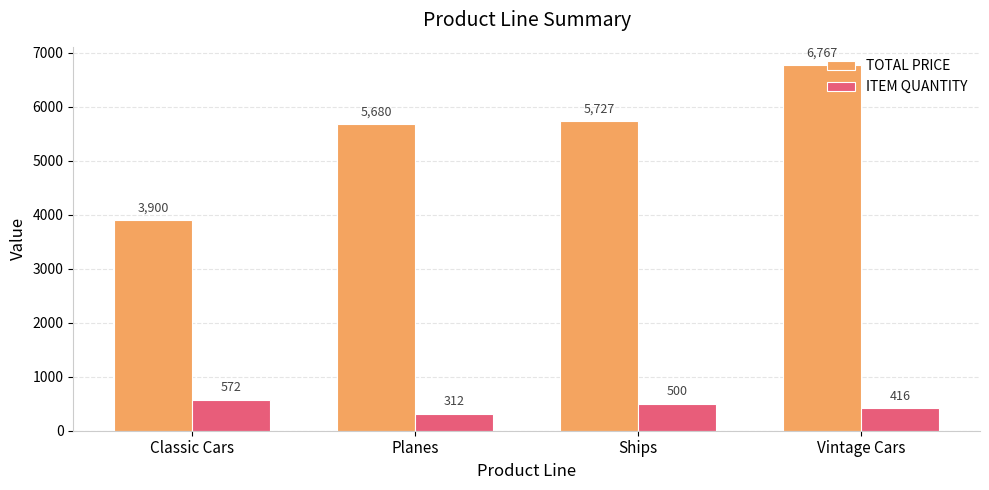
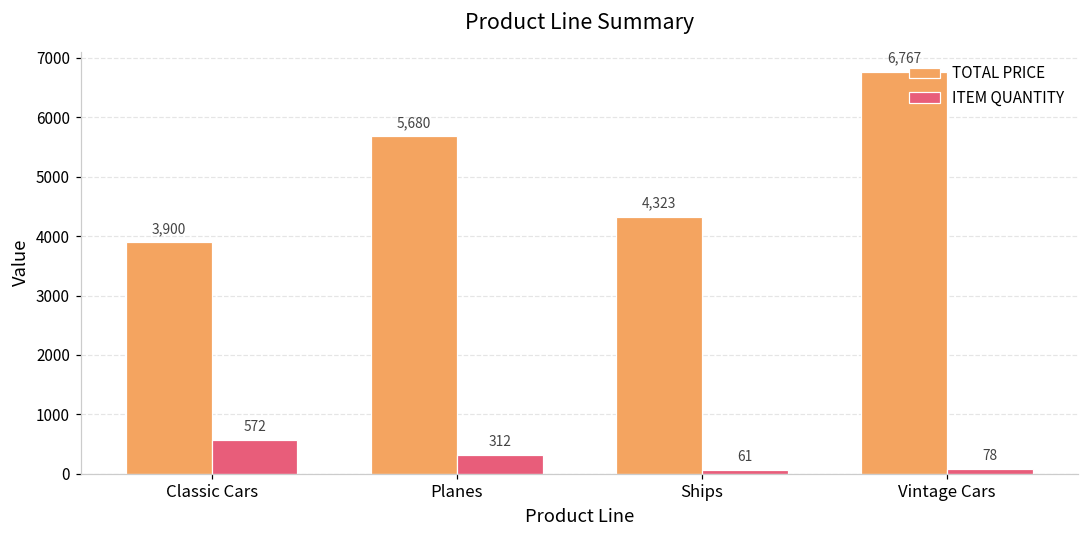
  {
    "TOTAL PRICE": {
      "Classic Cars": "3,900",
      "Planes": "5,680",
-     "Ships": "5,727",
+     "Ships": "4,323",
      "Vintage Cars": "6,767"
    },
    "ITEM QUANTITY": {
      "Classic Cars": "572",
      "Planes": "312",
-     "Ships": "500",
-     "Vintage Cars": "416"
+     "Ships": "61",
+     "Vintage Cars": "78"
    }
  }
